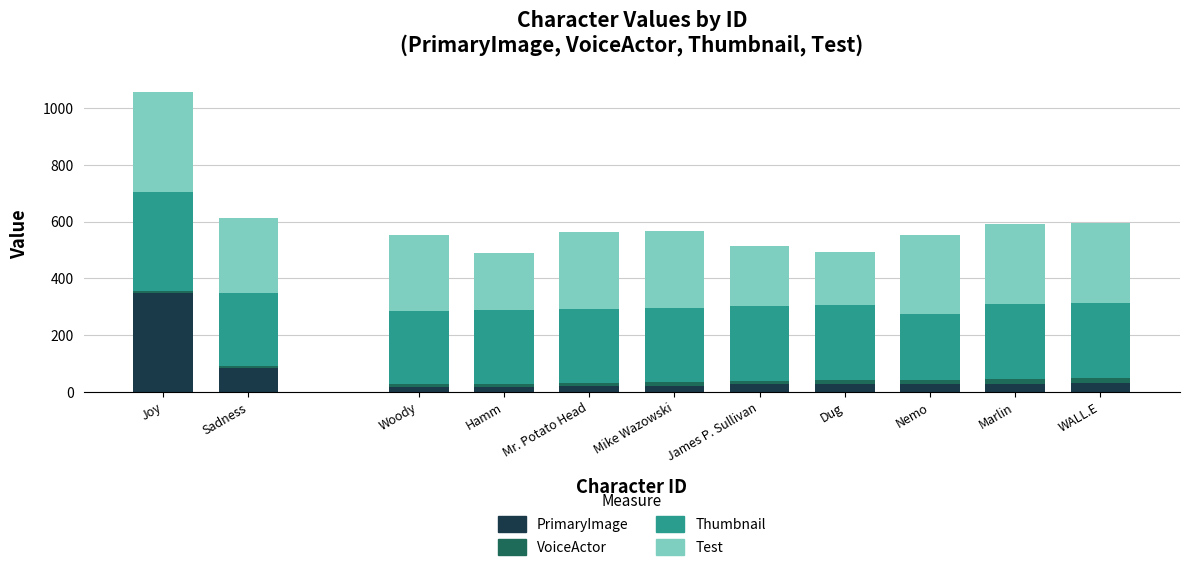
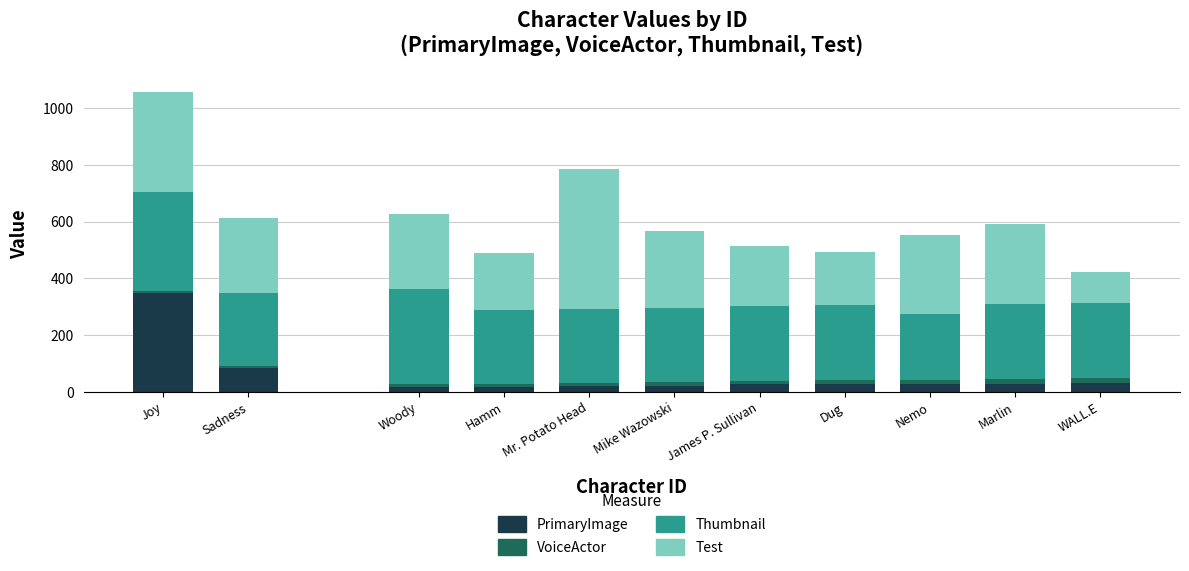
  {
    "Thumbnail": {
      "Joy": 350,
      "Sadness": 260,
-     "Woody": 260,
+     "Woody": 340,
      "Hamm": 260,
      "Mr. Potato Head": 260,
      "Mike Wazowski": 260,
      "James P. Sullivan": 260,
      "Dug": 260,
      "Nemo": 230,
      "Marlin": 270,
      "WALL.E": 270
    },
    "Test": {
      "Joy": 360,
      "Sadness": 260,
      "Woody": 270,
      "Hamm": 200,
-     "Mr. Potato Head": 270,
+     "Mr. Potato Head": 490,
      "Mike Wazowski": 270,
      "James P. Sullivan": 210,
      "Dug": 190,
      "Nemo": 280,
      "Marlin": 280,
-     "WALL.E": 280
+     "WALL.E": 110
    }
  }
